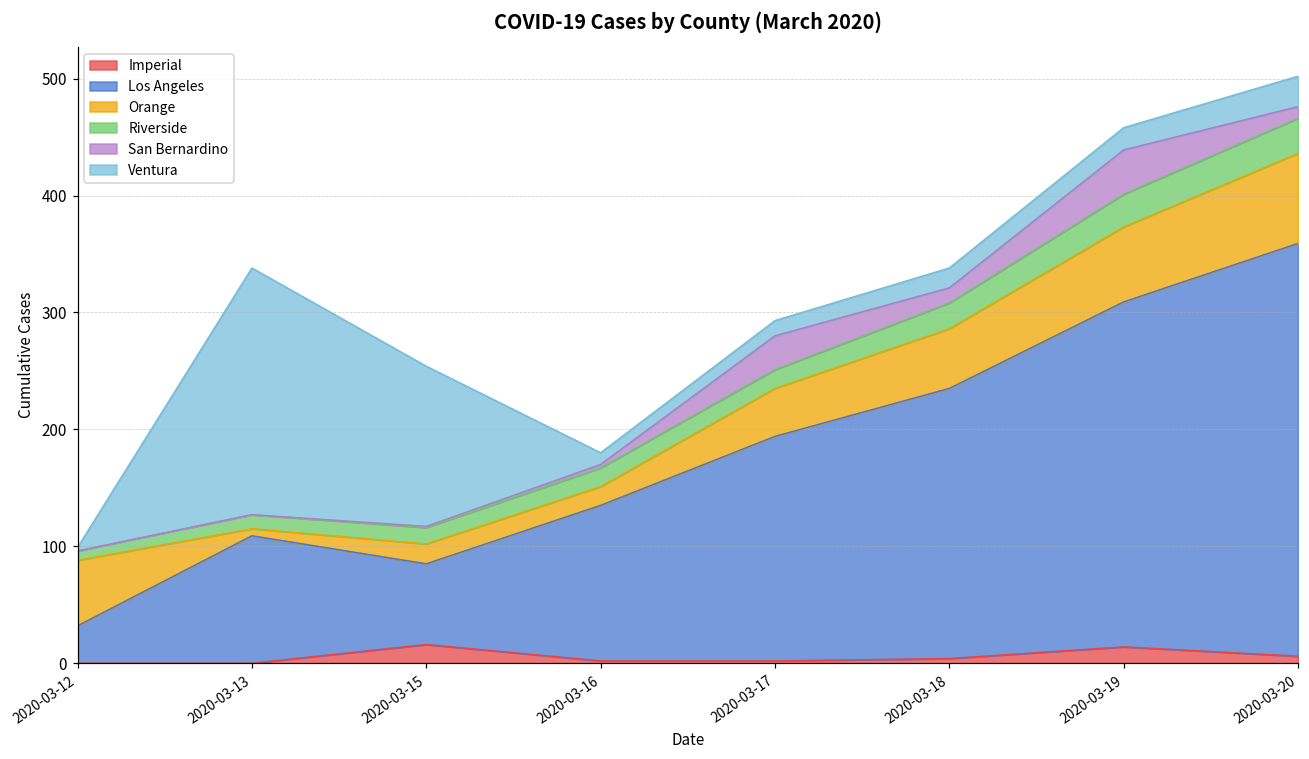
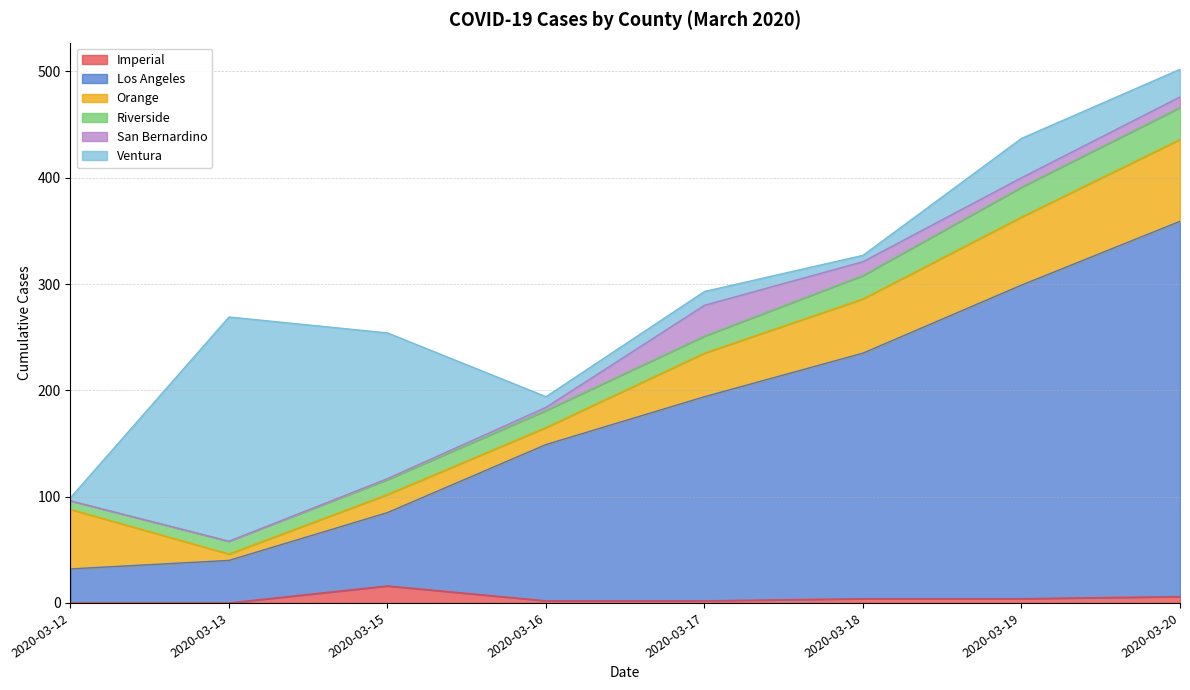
  {
    "Imperial": {
      "2020-03-12": 0,
      "2020-03-13": 0,
      "2020-03-15": 16,
      "2020-03-16": 2,
      "2020-03-17": 2,
      "2020-03-18": 4,
-     "2020-03-19": 14,
+     "2020-03-19": 4,
      "2020-03-20": 6
    },
    "Los Angeles": {
      "2020-03-12": 32,
-     "2020-03-13": 109,
+     "2020-03-13": 40,
      "2020-03-15": 69,
-     "2020-03-16": 133,
+     "2020-03-16": 147,
      "2020-03-17": 192,
      "2020-03-18": 231,
      "2020-03-19": 295,
      "2020-03-20": 353
    },
    "Orange": {
      "2020-03-12": 56,
      "2020-03-13": 6,
      "2020-03-15": 17,
      "2020-03-16": 16,
      "2020-03-17": 41,
      "2020-03-18": 51,
      "2020-03-19": 64,
      "2020-03-20": 77
    },
    "Riverside": {
      "2020-03-16": 16,
      "2020-03-17": 16,
      "2020-03-18": 22,
      "2020-03-19": 28,
      "2020-03-20": 30
    },
    "San Bernardino": {
      "2020-03-16": 3,
      "2020-03-17": 29,
      "2020-03-18": 13,
-     "2020-03-19": 38,
+     "2020-03-19": 9,
      "2020-03-20": 10
    },
    "Ventura": {
      "2020-03-12": 3,
      "2020-03-13": 211,
      "2020-03-15": 137,
      "2020-03-16": 10,
      "2020-03-17": 13,
-     "2020-03-18": 17,
-     "2020-03-19": 19,
+     "2020-03-18": 6,
+     "2020-03-19": 37,
      "2020-03-20": 26
    }
  }
